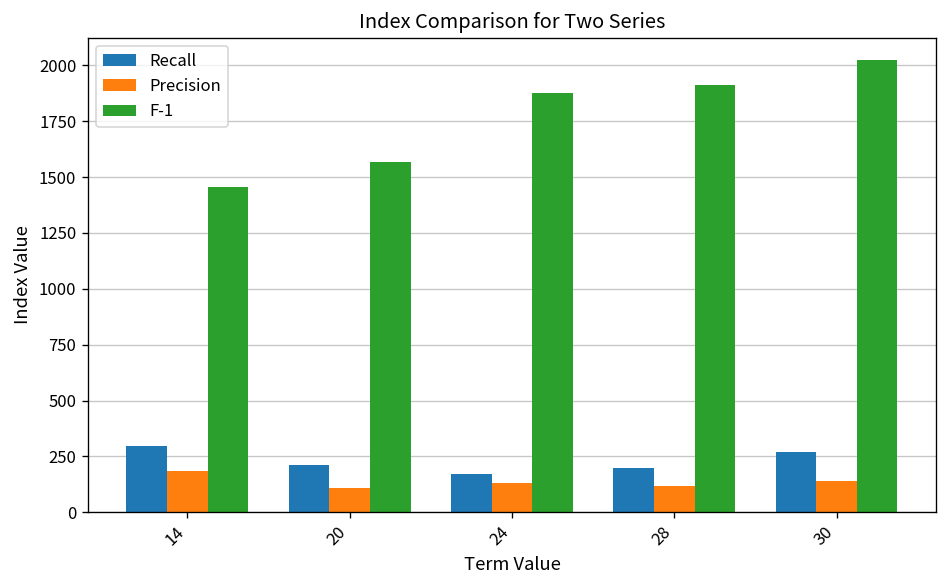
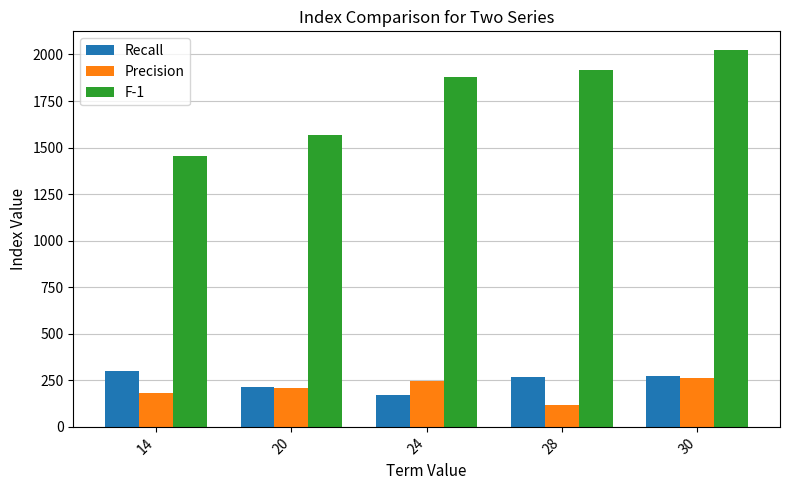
  {
    "Recall": {
      "14": 300,
      "20": 210,
      "24": 170,
-     "28": 200,
+     "28": 270,
      "30": 270
    },
    "Precision": {
      "14": 180,
-     "20": 110,
-     "24": 130,
+     "20": 210,
+     "24": 250,
      "28": 120,
-     "30": 140
+     "30": 260
    },
    "F-1": {
      "14": 1460,
      "20": 1570,
      "24": 1880,
      "28": 1910,
      "30": 2020
    }
  }
